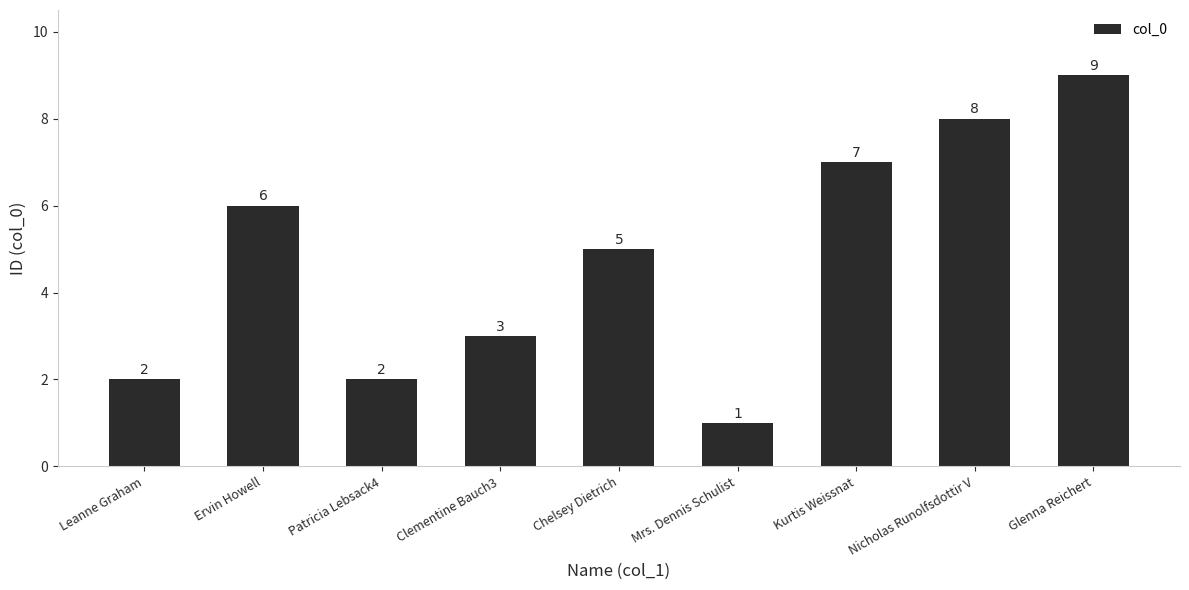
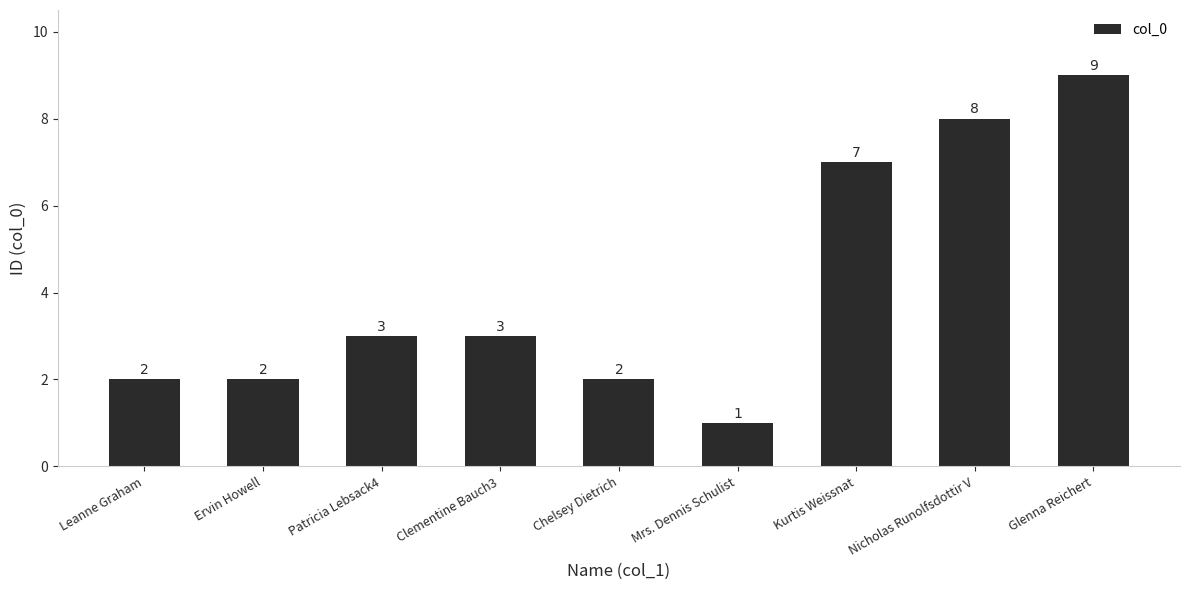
  {
    "Leanne Graham": 2,
-   "Ervin Howell": 6,
-   "Patricia Lebsack4": 2,
+   "Ervin Howell": 2,
+   "Patricia Lebsack4": 3,
    "Clementine Bauch3": 3,
-   "Chelsey Dietrich": 5,
+   "Chelsey Dietrich": 2,
    "Mrs. Dennis Schulist": 1,
    "Kurtis Weissnat": 7,
    "Nicholas Runolfsdottir V": 8,
    "Glenna Reichert": 9
  }
